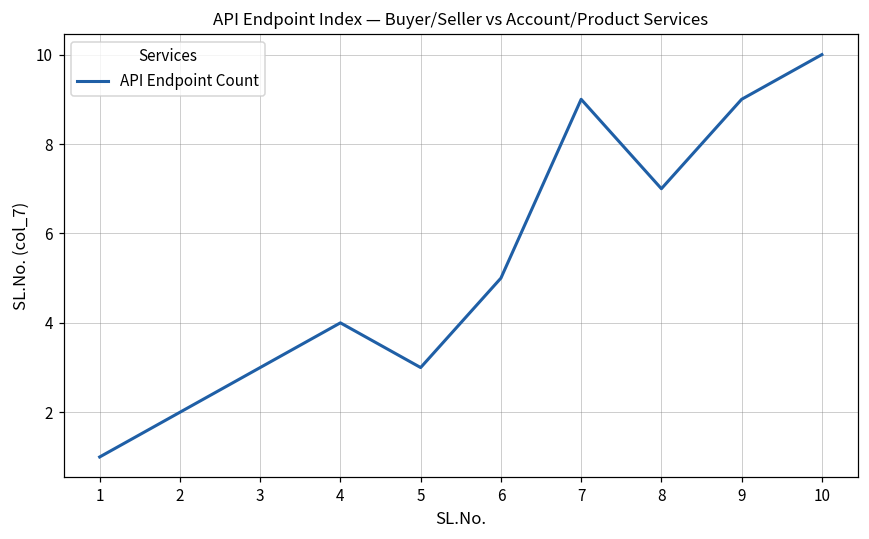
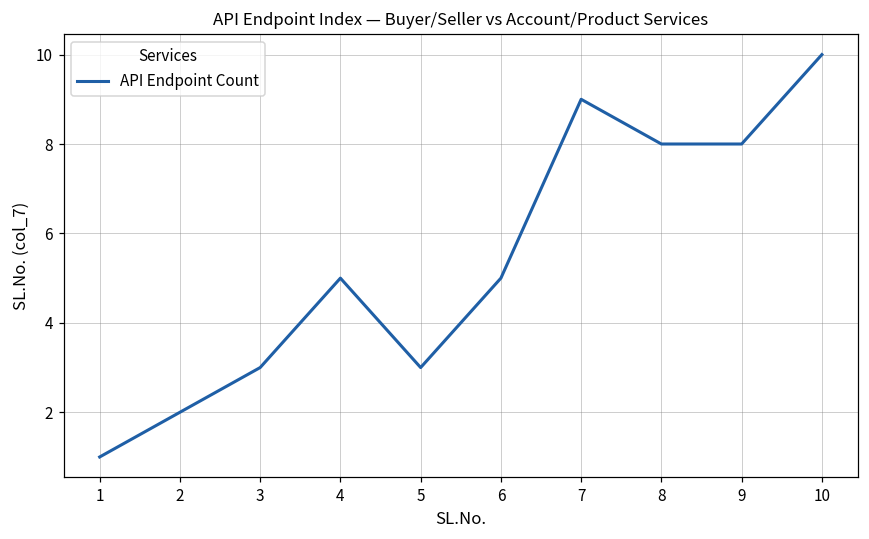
  {
    "1": 1,
    "2": 2,
    "3": 3,
-   "4": 4,
+   "4": 5,
    "5": 3,
    "6": 5,
    "7": 9,
-   "8": 7,
-   "9": 9,
+   "8": 8,
+   "9": 8,
    "10": 10
  }
